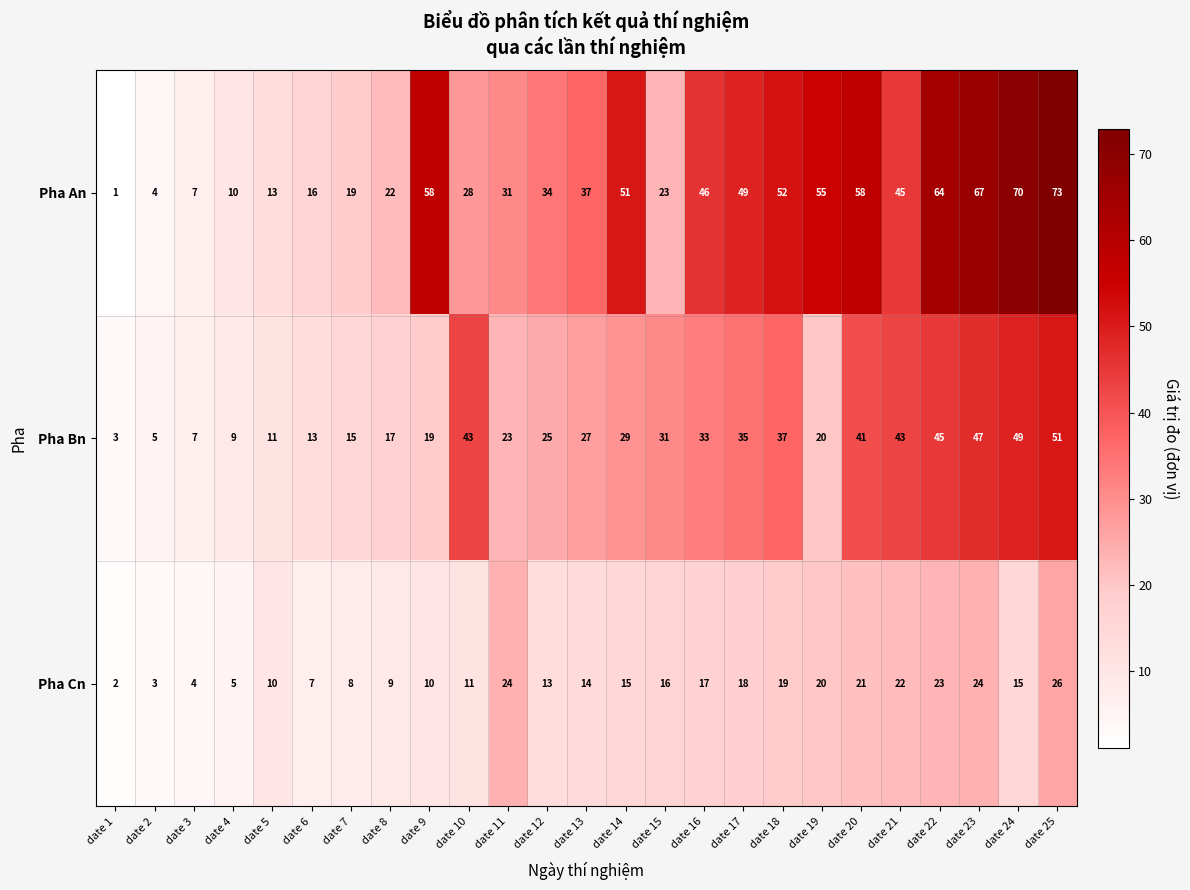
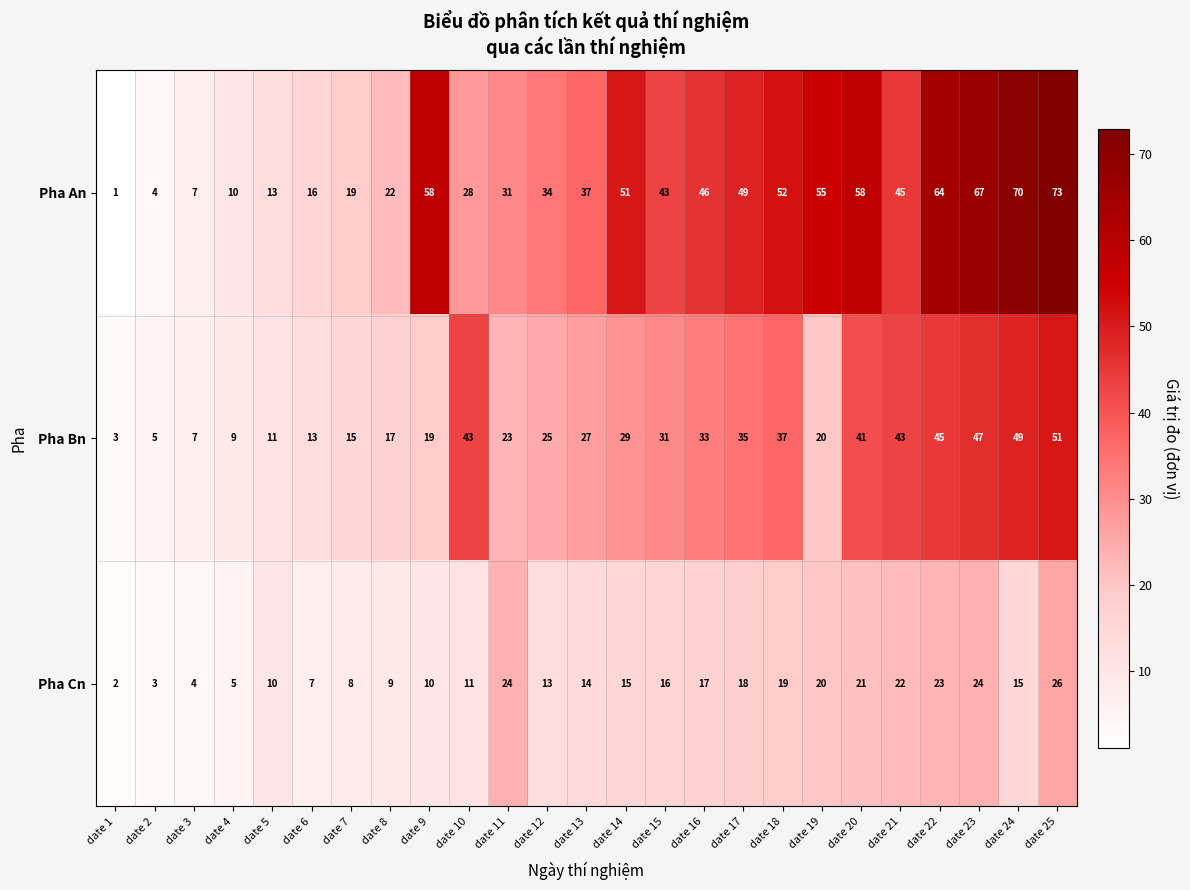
  {
    "Pha An": {
      "date 1": 1,
      "date 2": 4,
      "date 3": 7,
      "date 4": 10,
      "date 5": 13,
      "date 6": 16,
      "date 7": 19,
      "date 8": 22,
      "date 9": 58,
      "date 10": 28,
      "date 11": 31,
      "date 12": 34,
      "date 13": 37,
      "date 14": 51,
-     "date 15": 23,
+     "date 15": 43,
      "date 16": 46,
      "date 17": 49,
      "date 18": 52,
      "date 19": 55,
      "date 20": 58,
      "date 21": 45,
      "date 22": 64,
      "date 23": 67,
      "date 24": 70,
      "date 25": 73
    },
    "Pha Bn": {
      "date 1": 3,
      "date 2": 5,
      "date 3": 7,
      "date 4": 9,
      "date 5": 11,
      "date 6": 13,
      "date 7": 15,
      "date 8": 17,
      "date 9": 19,
      "date 10": 43,
      "date 11": 23,
      "date 12": 25,
      "date 13": 27,
      "date 14": 29,
      "date 15": 31,
      "date 16": 33,
      "date 17": 35,
      "date 18": 37,
      "date 19": 20,
      "date 20": 41,
      "date 21": 43,
      "date 22": 45,
      "date 23": 47,
      "date 24": 49,
      "date 25": 51
    },
    "Pha Cn": {
      "date 1": 2,
      "date 2": 3,
      "date 3": 4,
      "date 4": 5,
      "date 5": 10,
      "date 6": 7,
      "date 7": 8,
      "date 8": 9,
      "date 9": 10,
      "date 10": 11,
      "date 11": 24,
      "date 12": 13,
      "date 13": 14,
      "date 14": 15,
      "date 15": 16,
      "date 16": 17,
      "date 17": 18,
      "date 18": 19,
      "date 19": 20,
      "date 20": 21,
      "date 21": 22,
      "date 22": 23,
      "date 23": 24,
      "date 24": 15,
      "date 25": 26
    }
  }
